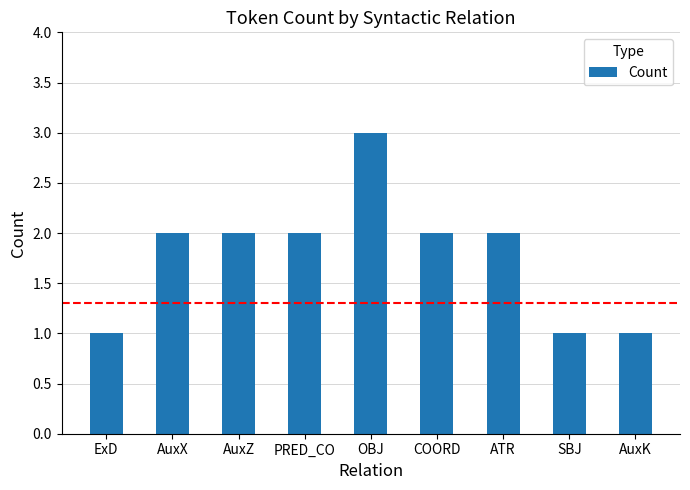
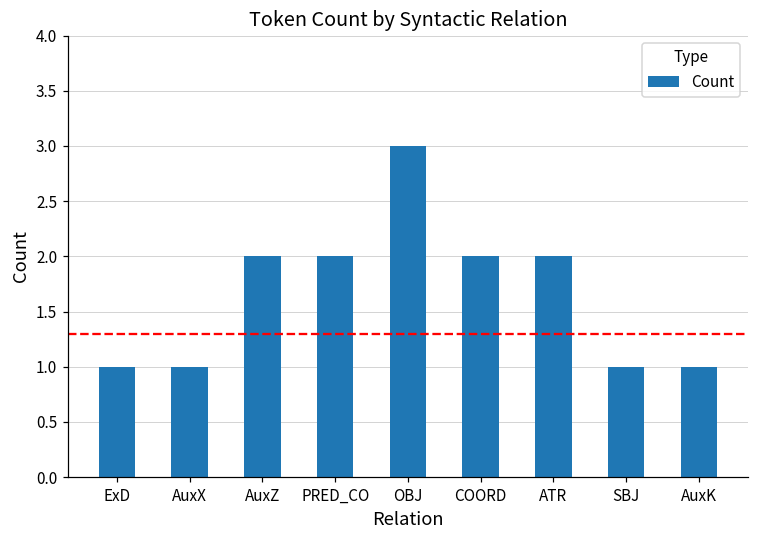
  {
    "ExD": 1,
-   "AuxX": 2,
+   "AuxX": 1,
    "AuxZ": 2,
    "PRED_CO": 2,
    "OBJ": 3,
    "COORD": 2,
    "ATR": 2,
    "SBJ": 1,
    "AuxK": 1
  }
